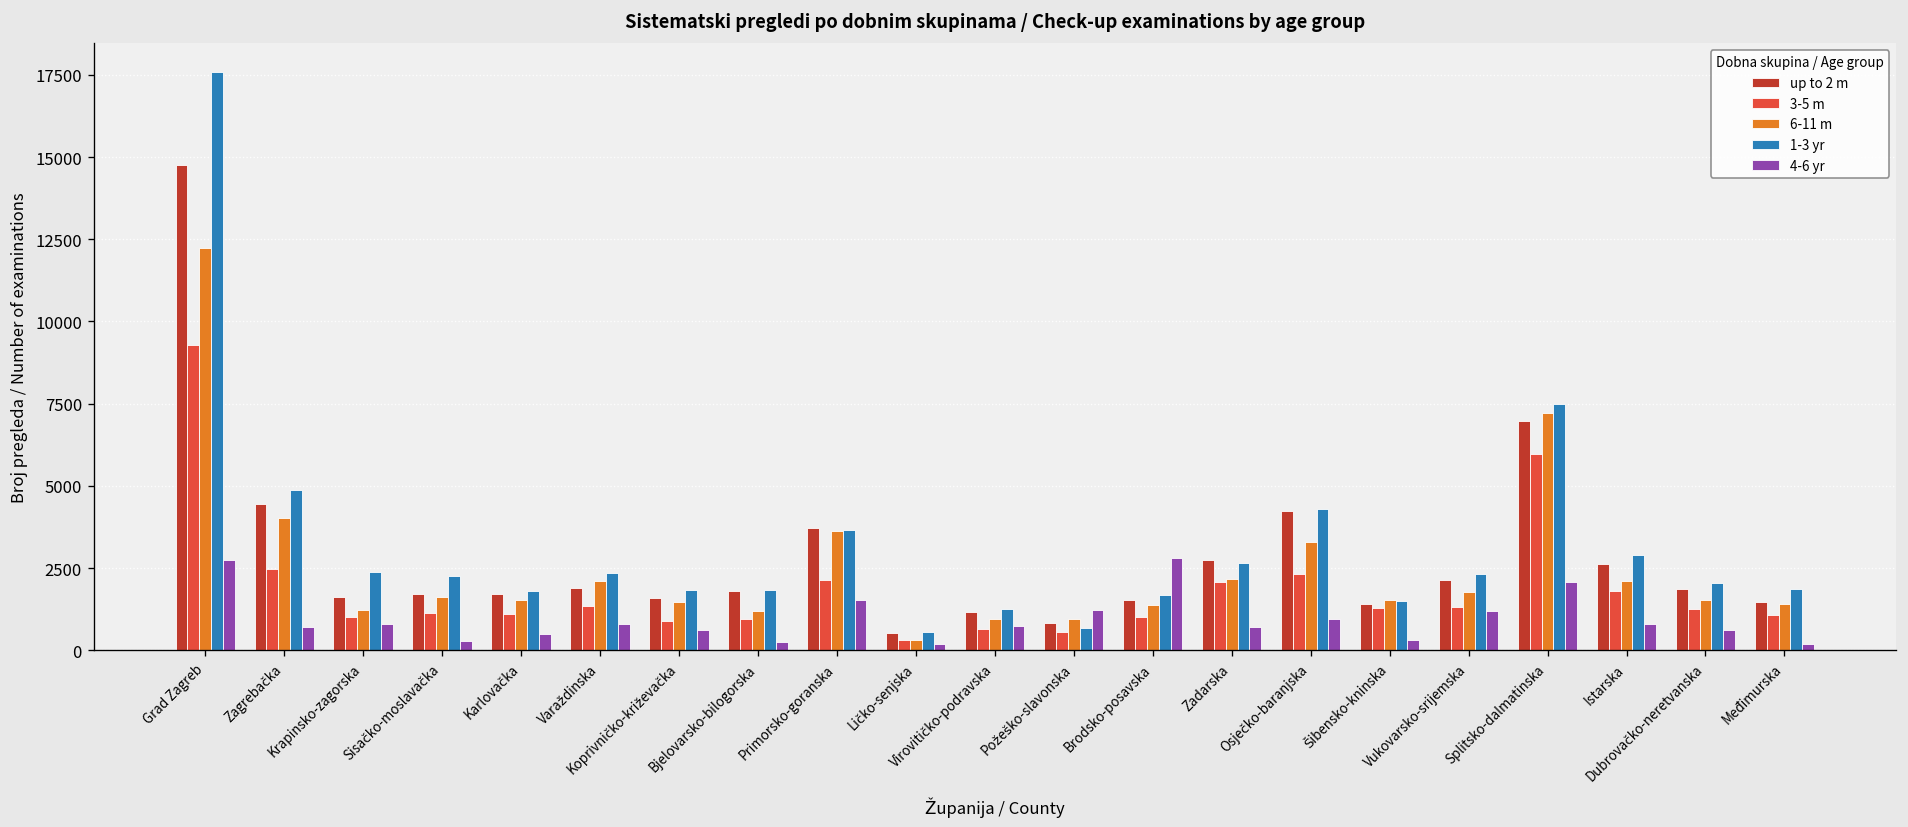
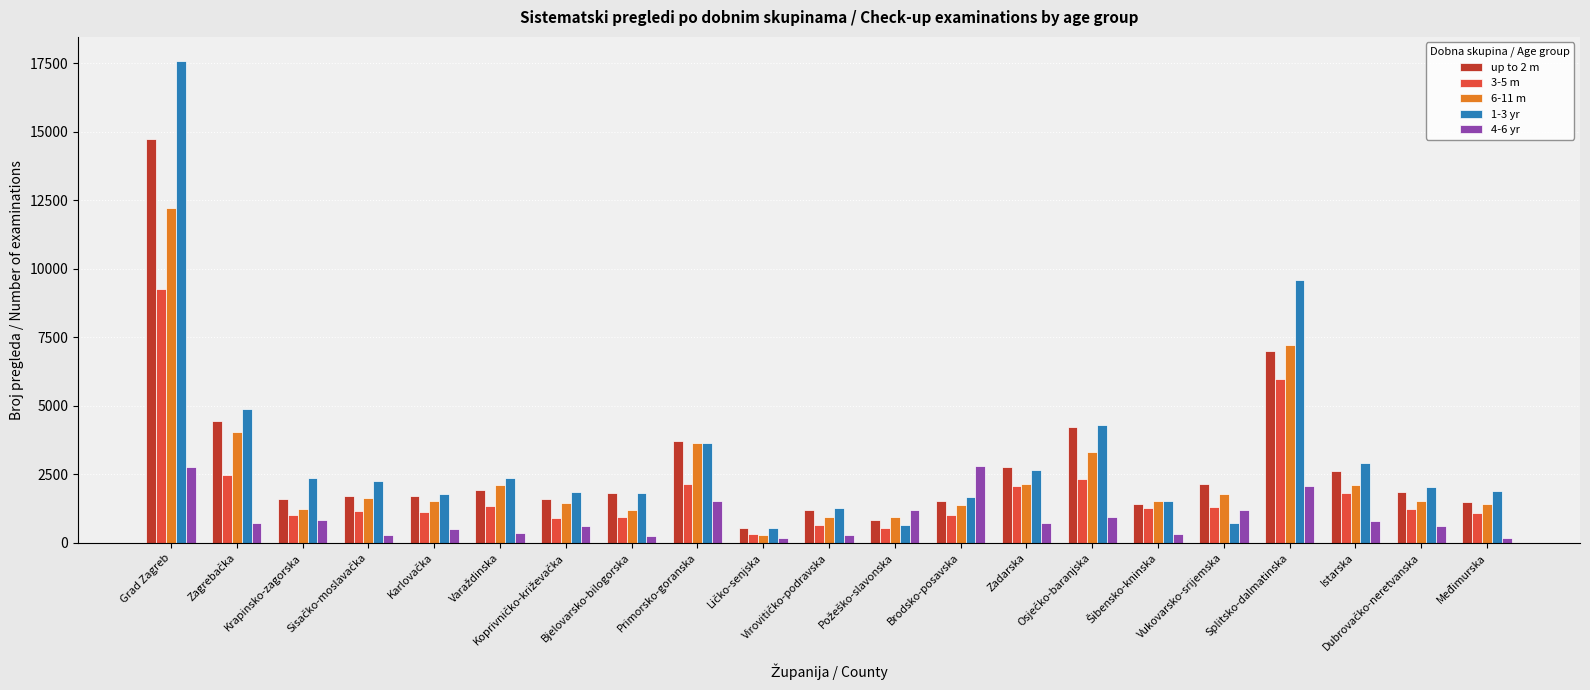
  {
    "1-3 yr": {
      "Grad Zagreb": 17600,
      "Zagrebačka": 4900,
      "Krapinsko-zagorska": 2400,
      "Sisačko-moslavačka": 2200,
      "Karlovačka": 1800,
      "Varaždinska": 2400,
      "Koprivničko-križevačka": 1900,
      "Bjelovarsko-bilogorska": 1800,
      "Primorsko-goranska": 3700,
      "Ličko-senjska": 600,
      "Virovitičko-podravska": 1300,
      "Požeško-slavonska": 700,
      "Brodsko-posavska": 1700,
      "Zadarska": 2700,
      "Osječko-baranjska": 4300,
      "Šibensko-kninska": 1500,
-     "Vukovarsko-srijemska": 2300,
-     "Splitsko-dalmatinska": 7500,
+     "Vukovarsko-srijemska": 700,
+     "Splitsko-dalmatinska": 9600,
      "Istarska": 2900,
      "Dubrovačko-neretvanska": 2100,
      "Međimurska": 1900
    },
    "4-6 yr": {
      "Grad Zagreb": 2800,
      "Zagrebačka": 700,
      "Krapinsko-zagorska": 800,
      "Sisačko-moslavačka": 300,
      "Karlovačka": 500,
-     "Varaždinska": 800,
+     "Varaždinska": 400,
      "Koprivničko-križevačka": 600,
      "Bjelovarsko-bilogorska": 200,
      "Primorsko-goranska": 1500,
      "Ličko-senjska": 200,
-     "Virovitičko-podravska": 800,
+     "Virovitičko-podravska": 300,
      "Požeško-slavonska": 1200,
      "Brodsko-posavska": 2800,
      "Zadarska": 700,
      "Osječko-baranjska": 900,
      "Šibensko-kninska": 300,
      "Vukovarsko-srijemska": 1200,
      "Splitsko-dalmatinska": 2100,
      "Istarska": 800,
      "Dubrovačko-neretvanska": 600,
      "Međimurska": 200
    }
  }
